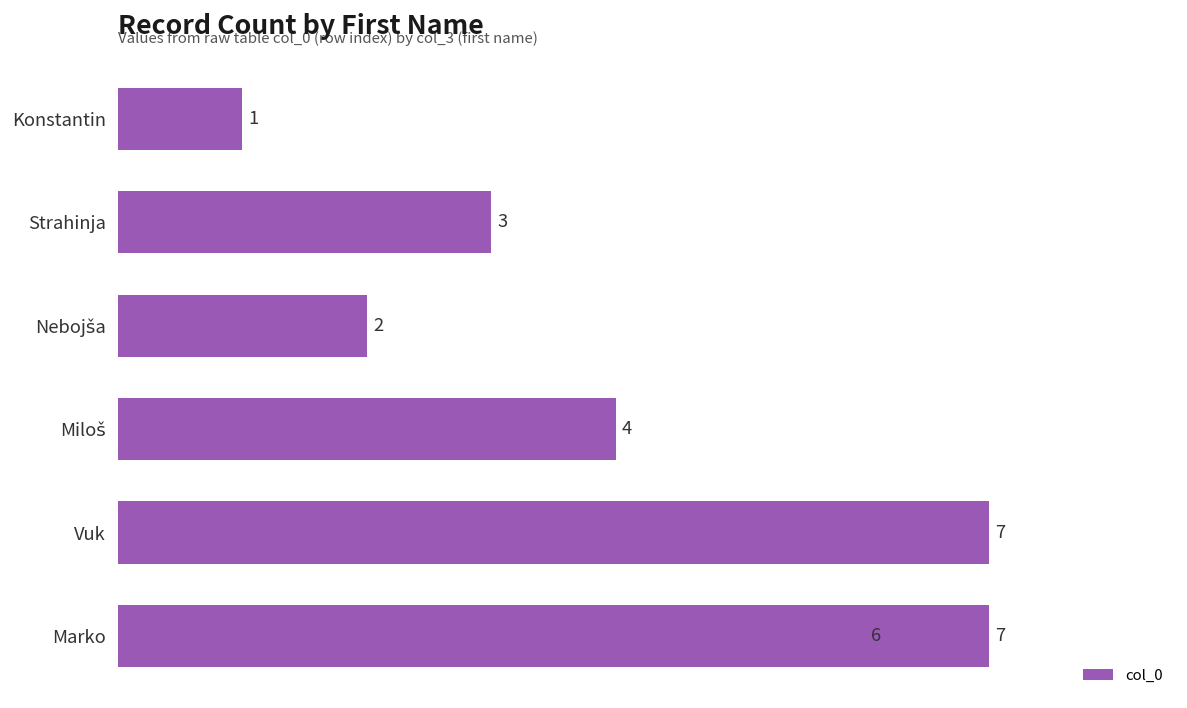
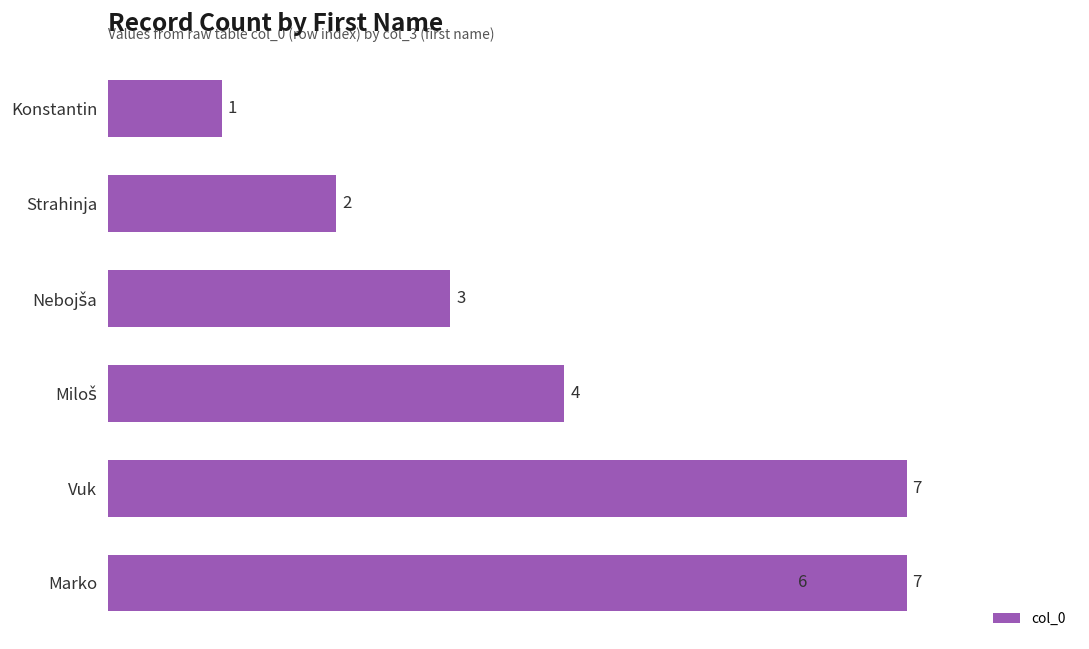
  {
    "Konstantin": 1,
-   "Strahinja": 3,
-   "Nebojša": 2,
+   "Strahinja": 2,
+   "Nebojša": 3,
    "Miloš": 4,
    "Vuk": 7
  }
